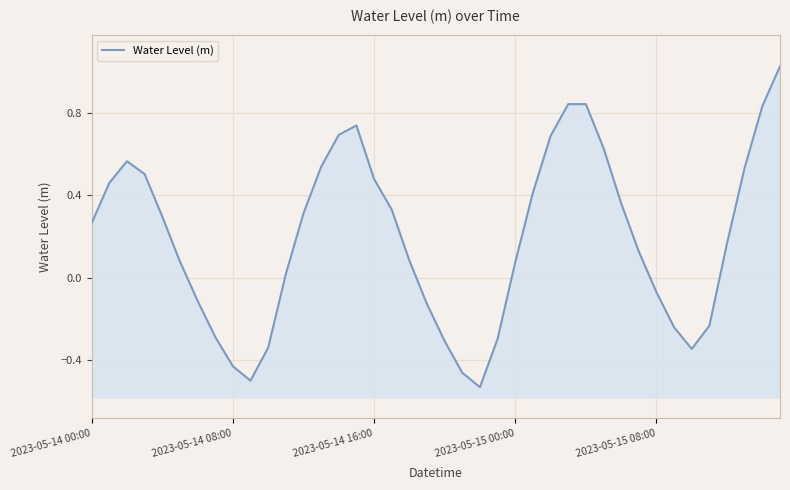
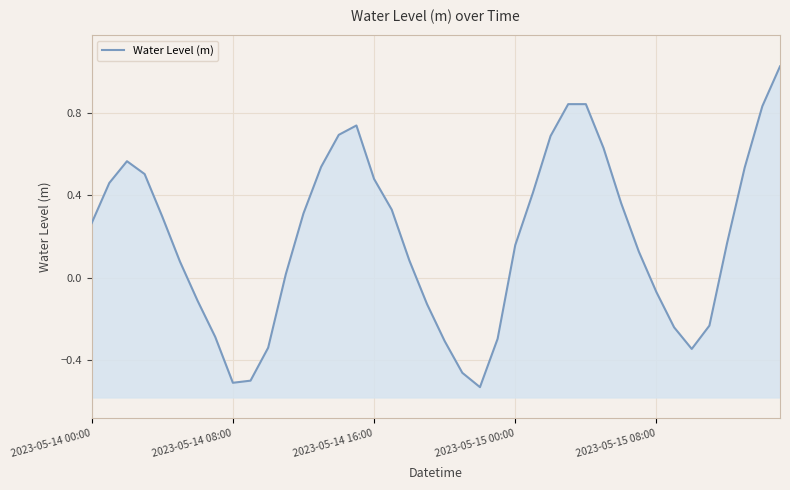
  {
    "2023-05-14 00:00": 0.26,
-   "2023-05-14 08:00": -0.43,
+   "2023-05-14 08:00": -0.51,
    "2023-05-14 16:00": 0.48,
-   "2023-05-15 00:00": 0.07,
+   "2023-05-15 00:00": 0.16,
    "2023-05-15 08:00": -0.07
  }
